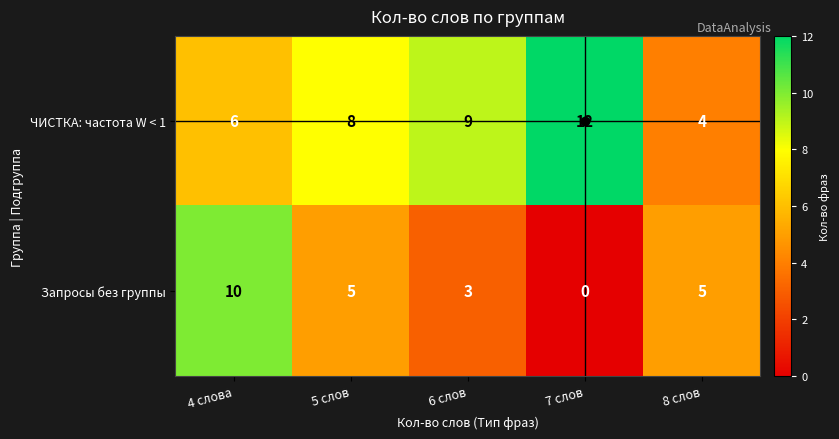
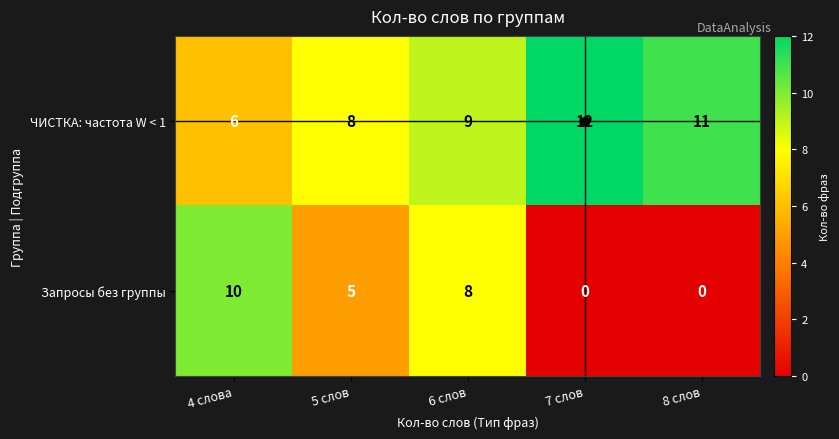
  {
    "ЧИСТКА: частота W < 1": {
      "4 слова": 6,
      "5 слов": 8,
      "6 слов": 9,
-     "8 слов": 4
+     "8 слов": 11
    },
    "Запросы без группы": {
      "4 слова": 10,
      "5 слов": 5,
-     "6 слов": 3,
+     "6 слов": 8,
      "7 слов": 0,
-     "8 слов": 5
+     "8 слов": 0
    }
  }
